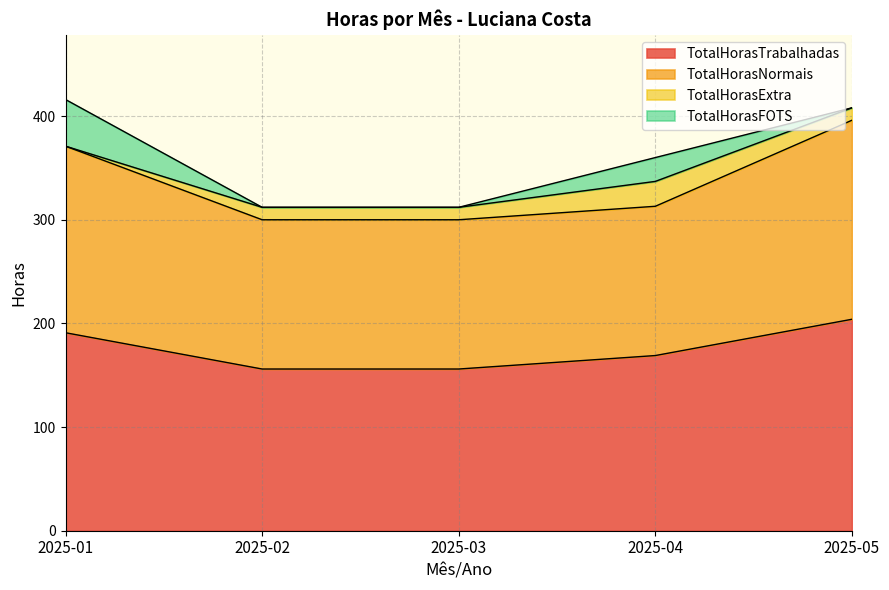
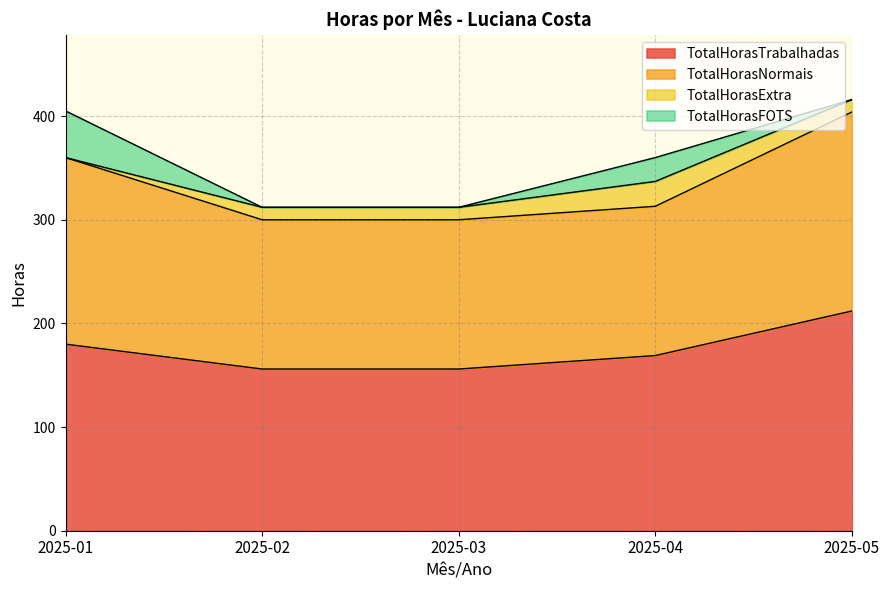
  {
    "TotalHorasTrabalhadas": {
-     "2025-01": 191,
+     "2025-01": 180,
      "2025-02": 156,
      "2025-03": 156,
      "2025-04": 169,
-     "2025-05": 204
+     "2025-05": 212
    },
    "TotalHorasFOTS": {
      "2025-01": 45,
      "2025-04": 23
    }
  }
